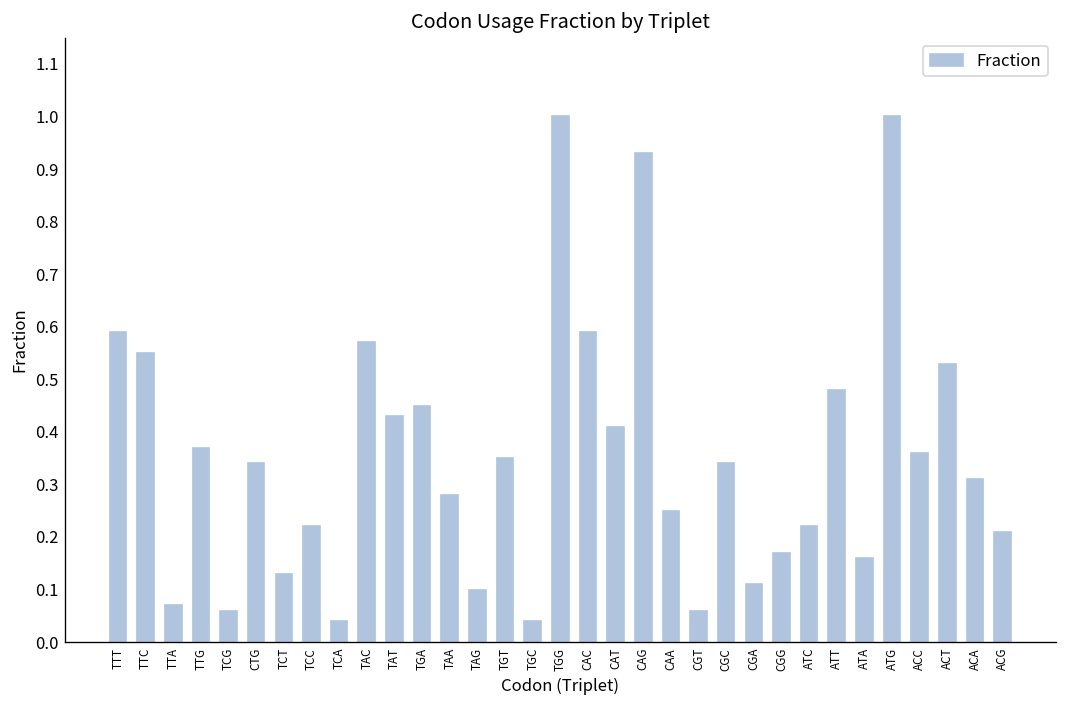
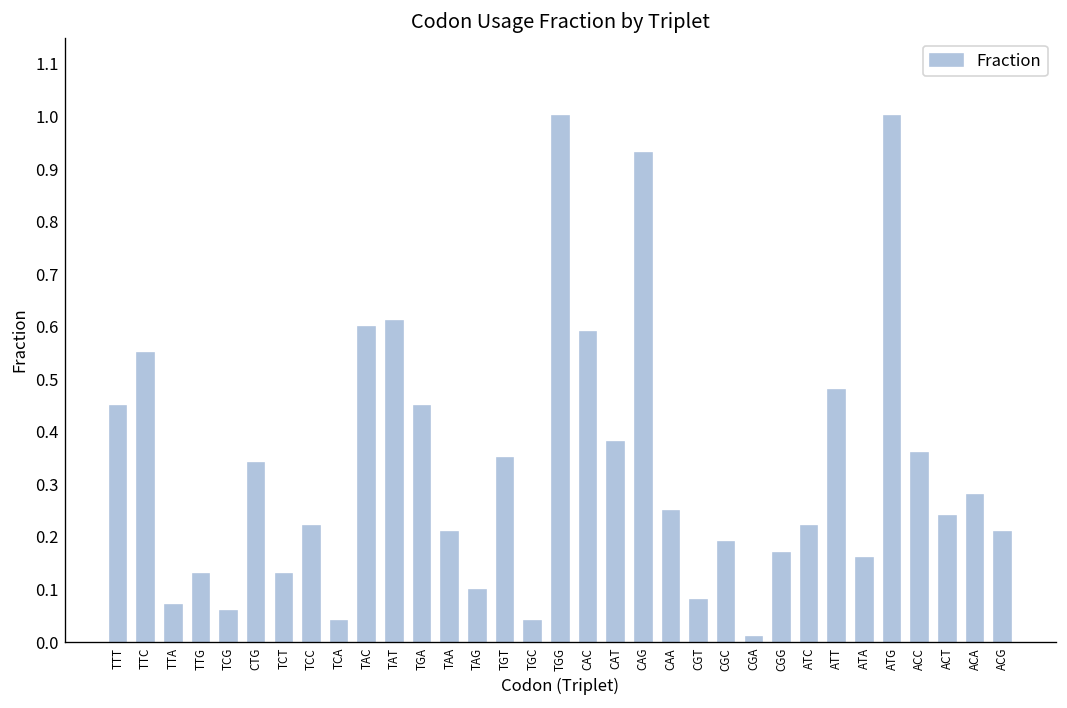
  {
-   "TTT": 0.59,
+   "TTT": 0.45,
    "TTC": 0.55,
    "TTA": 0.07,
-   "TTG": 0.37,
+   "TTG": 0.13,
    "TCG": 0.06,
    "CTG": 0.34,
    "TCT": 0.13,
    "TCC": 0.22,
    "TCA": 0.04,
-   "TAC": 0.57,
-   "TAT": 0.43,
+   "TAC": 0.60,
+   "TAT": 0.61,
    "TGA": 0.45,
-   "TAA": 0.28,
+   "TAA": 0.21,
    "TAG": 0.10,
    "TGT": 0.35,
    "TGC": 0.04,
    "TGG": 1.00,
    "CAC": 0.59,
-   "CAT": 0.41,
+   "CAT": 0.38,
    "CAG": 0.93,
    "CAA": 0.25,
-   "CGT": 0.06,
-   "CGC": 0.34,
-   "CGA": 0.11,
+   "CGT": 0.08,
+   "CGC": 0.19,
+   "CGA": 0.01,
    "CGG": 0.17,
    "ATC": 0.22,
    "ATT": 0.48,
    "ATA": 0.16,
    "ATG": 1.00,
    "ACC": 0.36,
-   "ACT": 0.53,
-   "ACA": 0.31,
+   "ACT": 0.24,
+   "ACA": 0.28,
    "ACG": 0.21
  }
